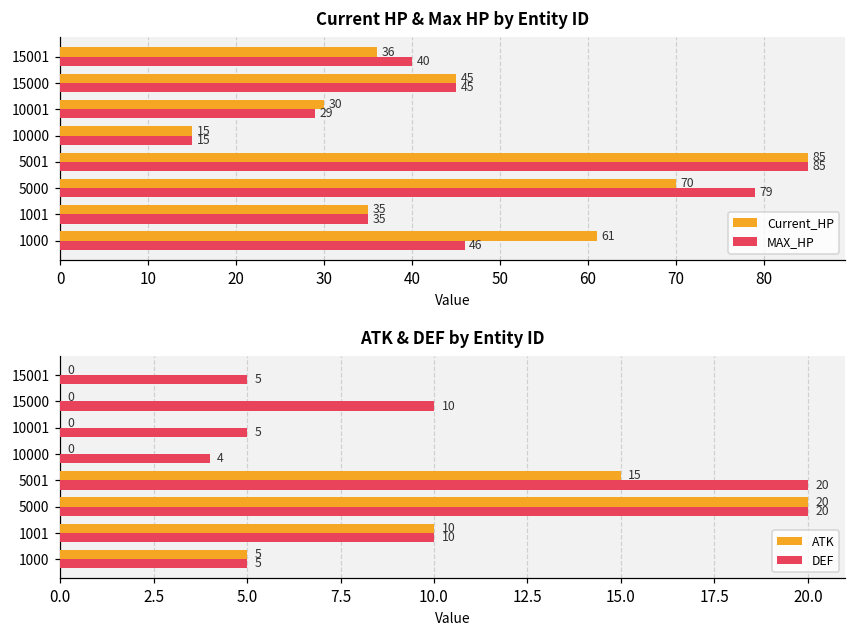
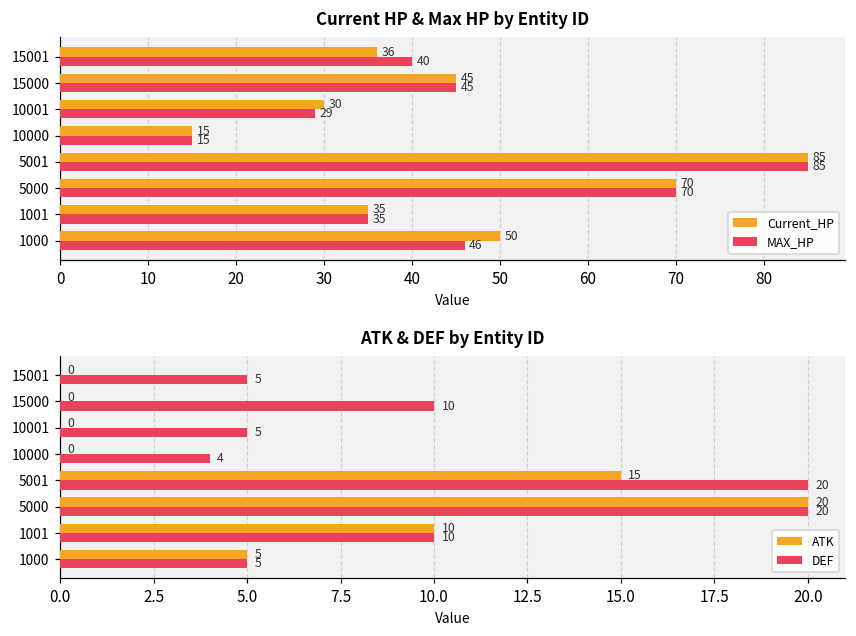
  {
    "Current HP & Max HP by Entity ID": {
      "Current_HP": {
        "15001": 36,
        "10001": 30,
        "5000": 70,
-       "1000": 61
+       "1000": 50
      },
      "MAX_HP": {
        "15001": 40,
        "10001": 29,
-       "5000": 79,
+       "5000": 70,
        "1000": 46
      }
    },
    "ATK & DEF by Entity ID": {
      "ATK": {
        "15001": 0,
        "15000": 0,
        "10001": 0,
        "10000": 0,
        "5001": 15
      },
      "DEF": {
        "15001": 5,
        "15000": 10,
        "10001": 5,
        "10000": 4,
        "5001": 20
      }
    }
  }
